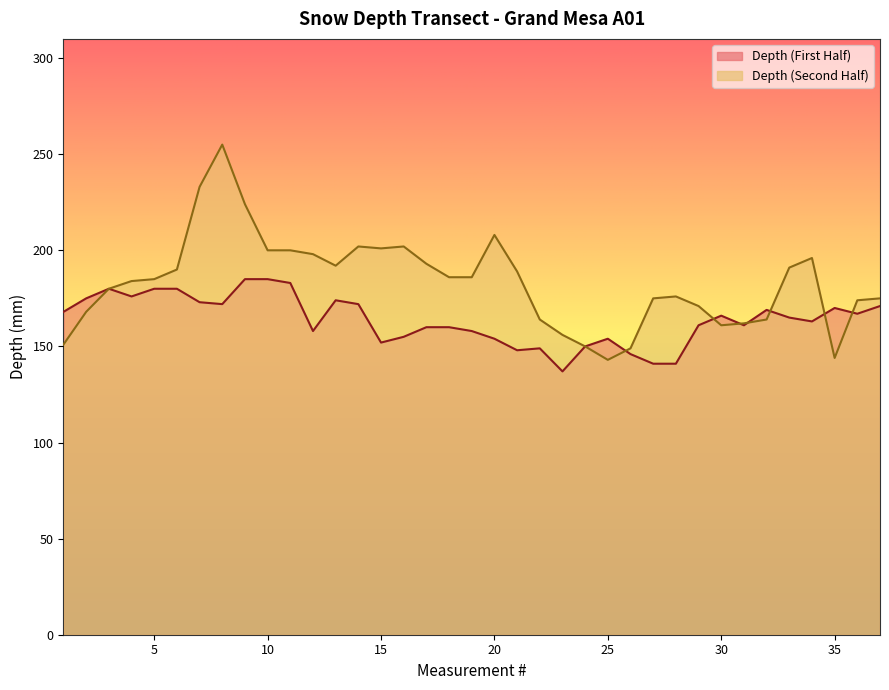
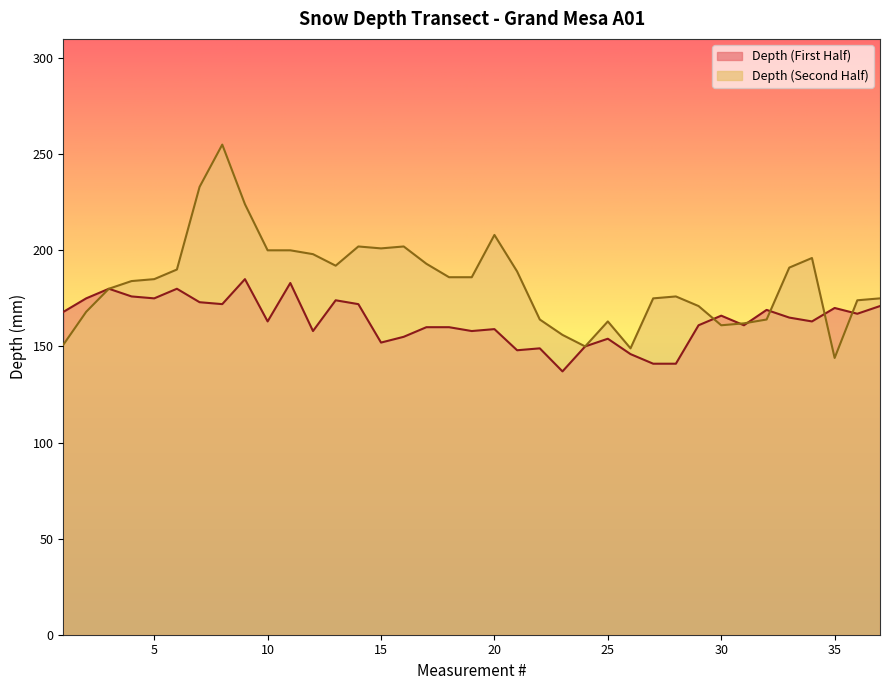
  {
    "Depth (First Half)": {
-     "5": 180,
-     "10": 185,
+     "5": 175,
+     "10": 163,
      "15": 152,
-     "20": 154,
+     "20": 159,
      "25": 154,
      "30": 166,
      "35": 170
    },
    "Depth (Second Half)": {
      "5": 185,
      "10": 200,
      "15": 201,
      "20": 208,
-     "25": 143,
+     "25": 163,
      "30": 161,
      "35": 144
    }
  }
